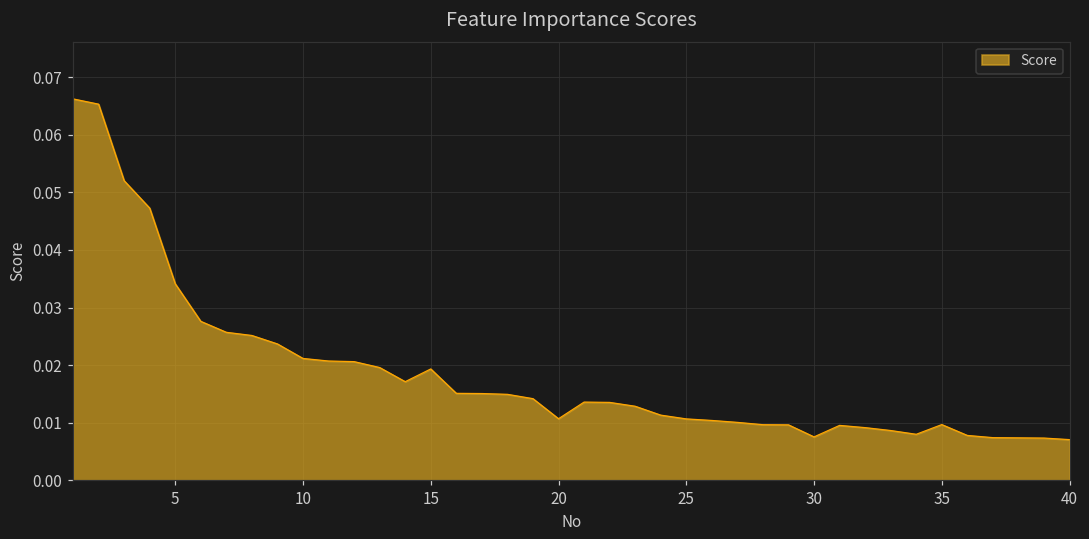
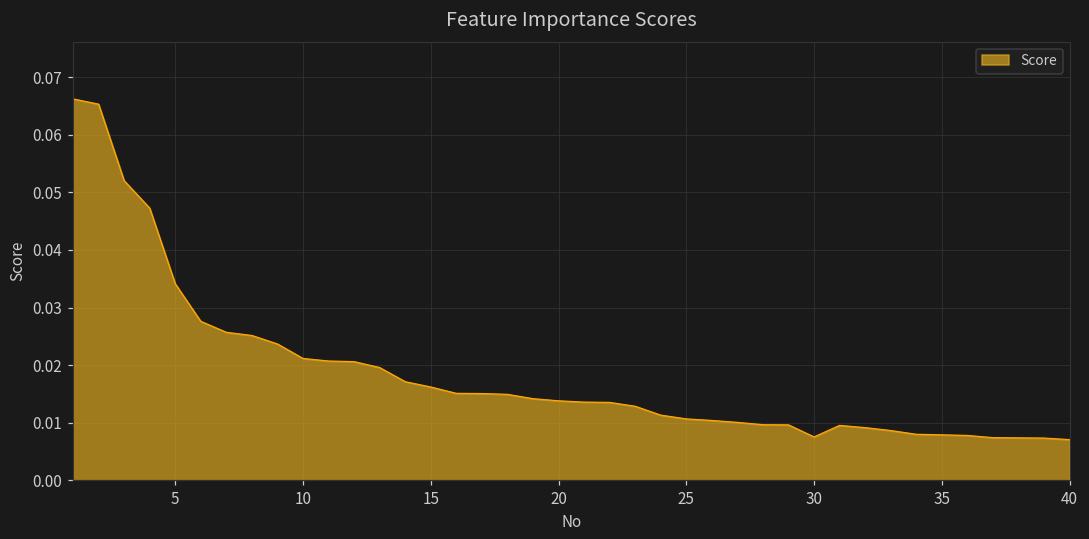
  {
    "5": 0.034,
    "10": 0.021,
-   "15": 0.019,
-   "20": 0.011,
+   "15": 0.016,
+   "20": 0.014,
    "25": 0.011,
    "30": 0.008,
-   "35": 0.010,
+   "35": 0.008,
    "40": 0.007
  }
